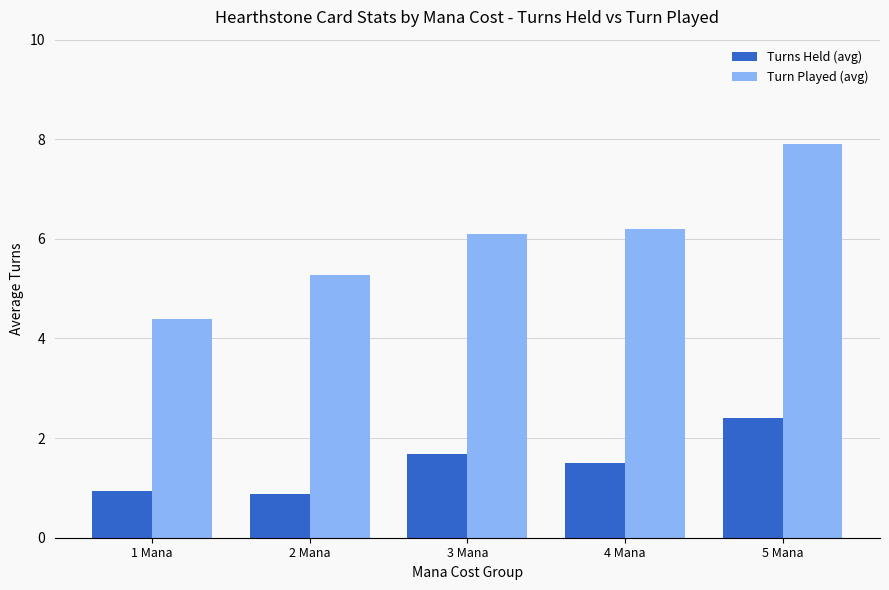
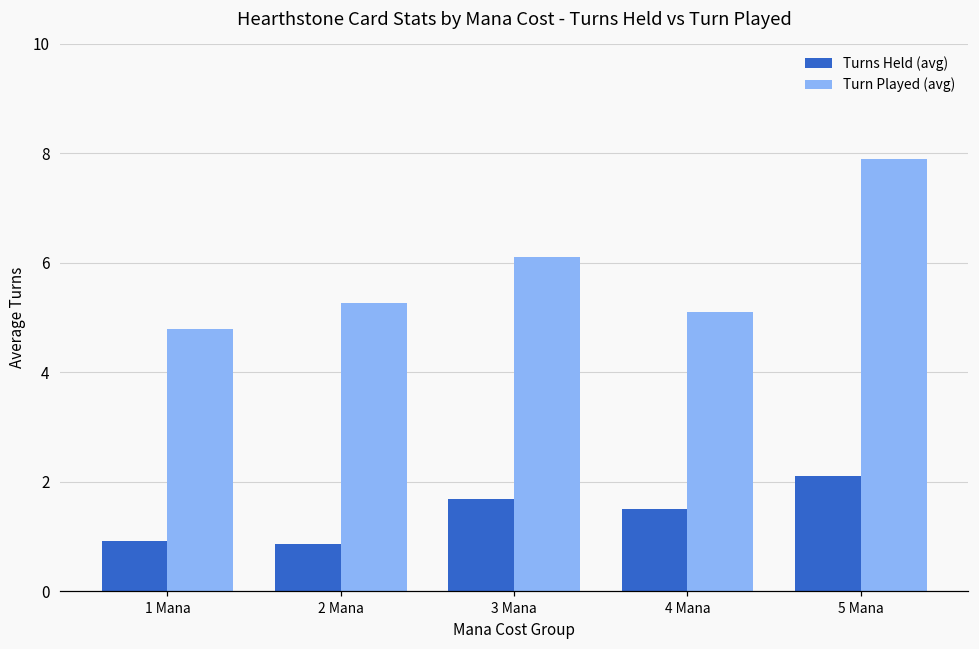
  {
    "Turns Held (avg)": {
      "1 Mana": 0.9,
      "2 Mana": 0.9,
      "3 Mana": 1.7,
      "4 Mana": 1.5,
-     "5 Mana": 2.4
+     "5 Mana": 2.1
    },
    "Turn Played (avg)": {
-     "1 Mana": 4.4,
+     "1 Mana": 4.8,
      "2 Mana": 5.3,
      "3 Mana": 6.1,
-     "4 Mana": 6.2,
+     "4 Mana": 5.1,
      "5 Mana": 7.9
    }
  }
